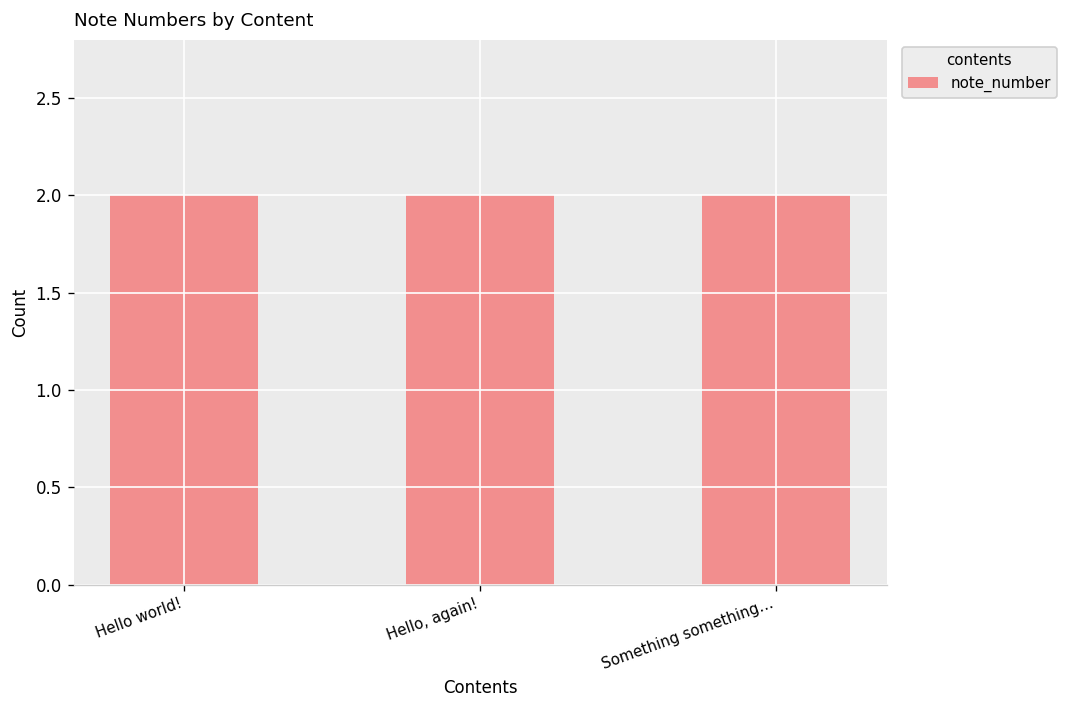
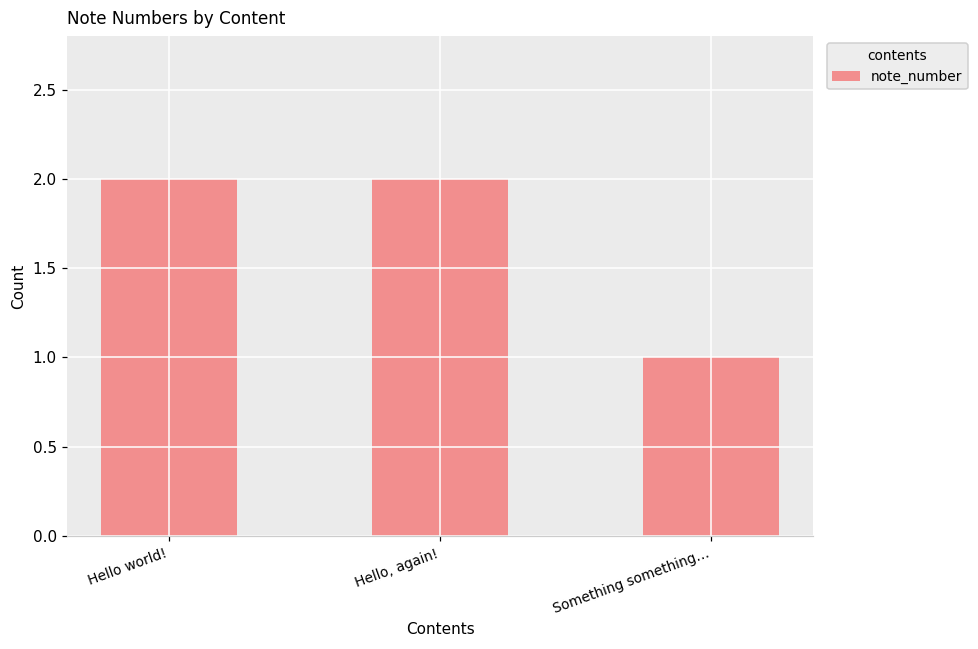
  {
    "Hello world!": 2,
    "Hello, again!": 2,
-   "Something something…": 2
+   "Something something…": 1
  }
